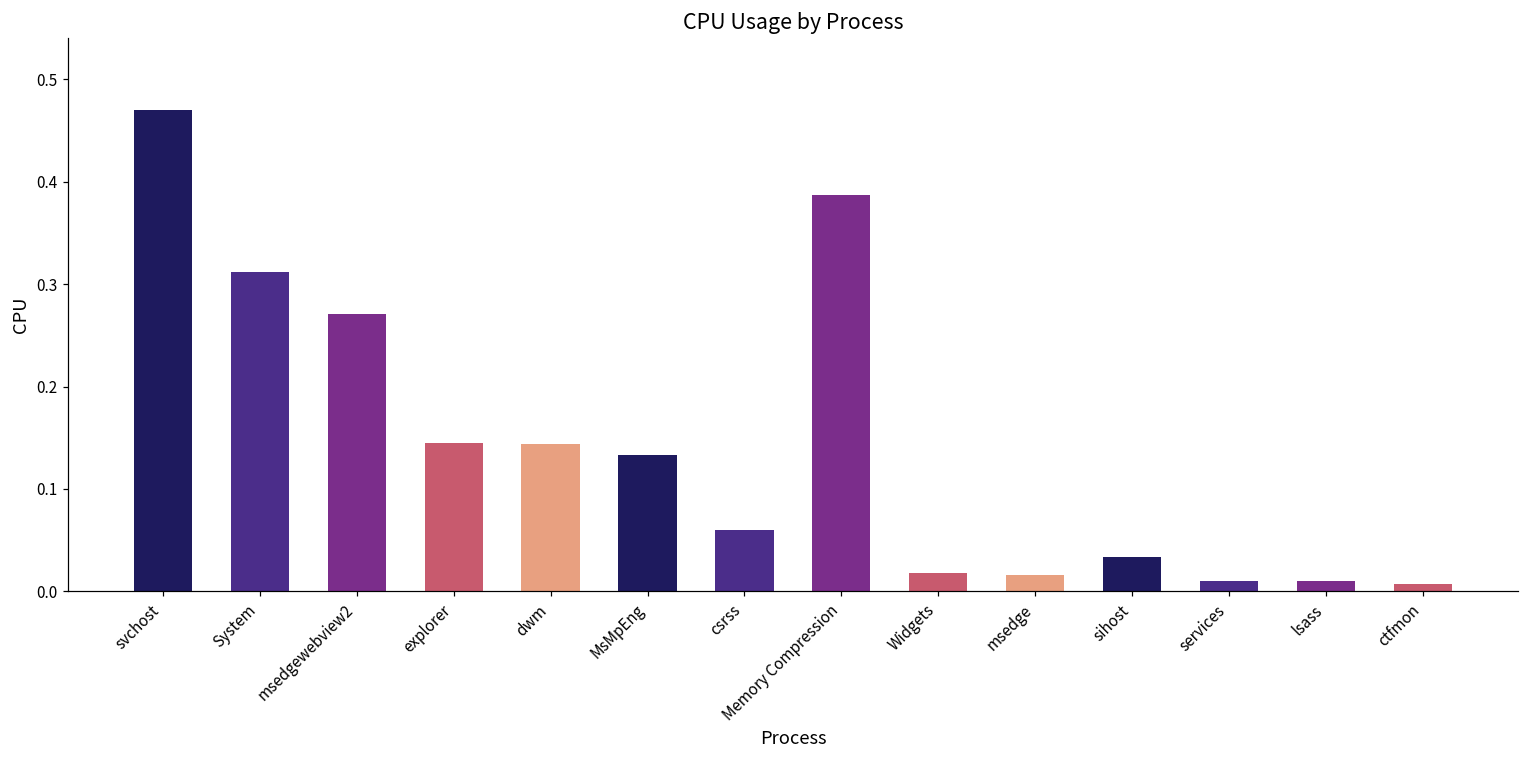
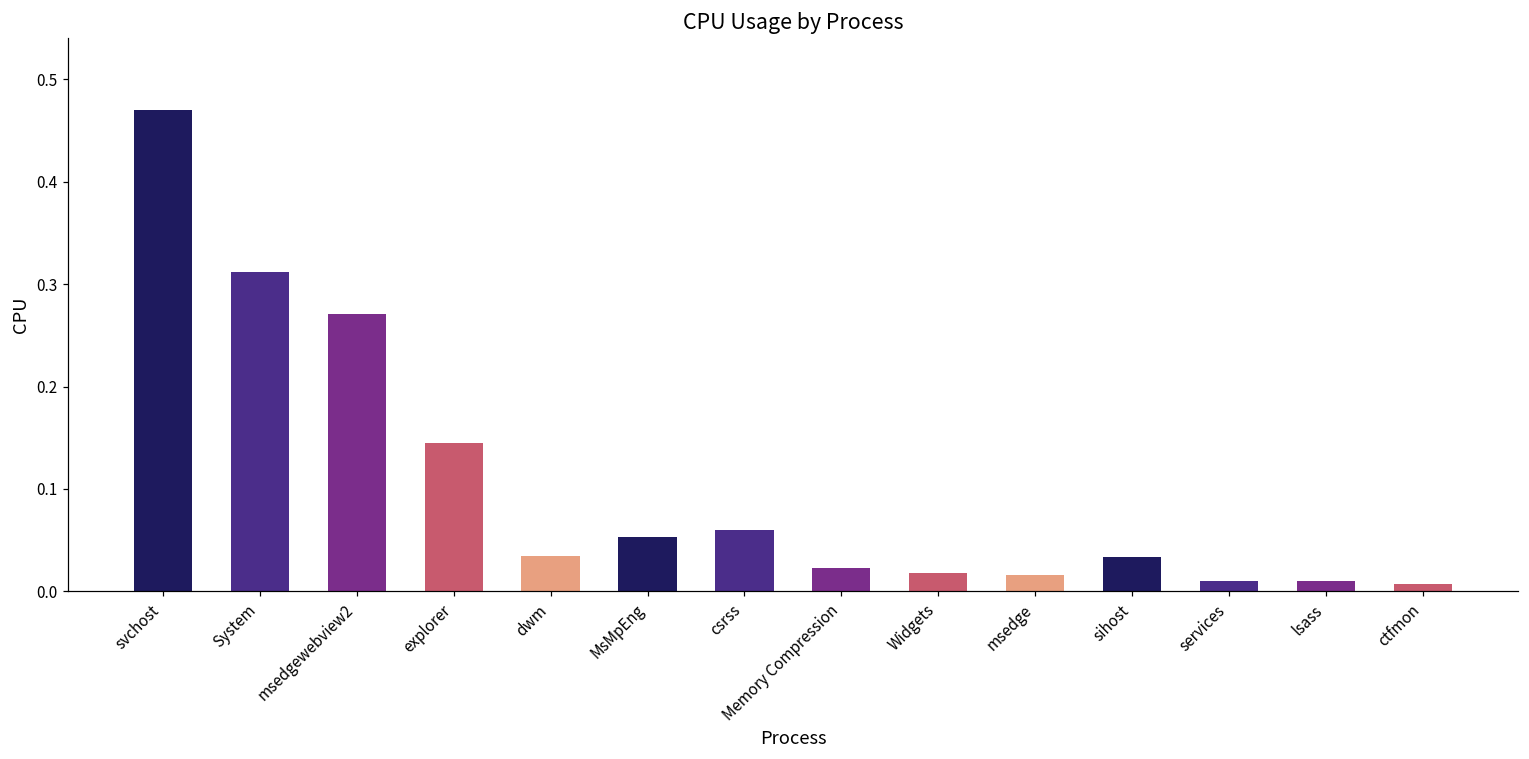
  {
    "svchost": 0.47,
    "System": 0.31,
    "msedgewebview2": 0.27,
    "explorer": 0.15,
-   "dwm": 0.14,
-   "MsMpEng": 0.13,
+   "dwm": 0.04,
+   "MsMpEng": 0.05,
    "csrss": 0.06,
-   "Memory Compression": 0.39,
+   "Memory Compression": 0.02,
    "Widgets": 0.02,
    "msedge": 0.02,
    "sihost": 0.03,
    "services": 0.01,
    "lsass": 0.01,
    "ctfmon": 0.01
  }
